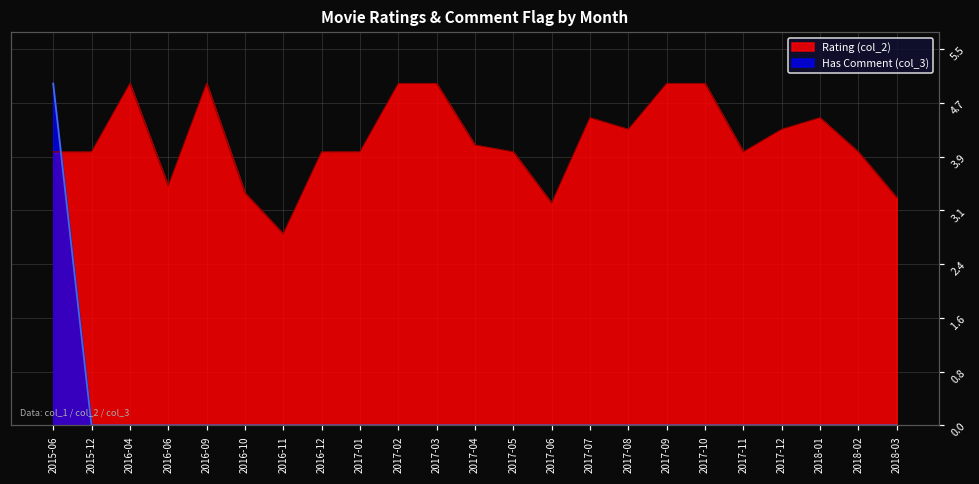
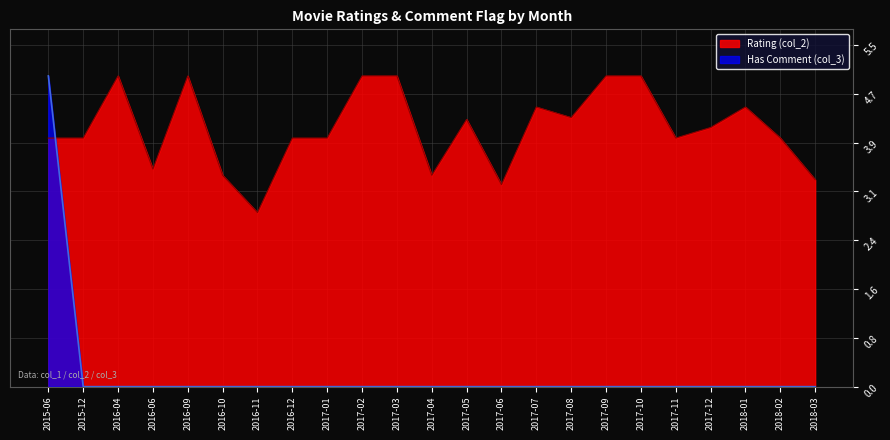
  {
    "Rating (col_2)": {
      "2015-06": 4.0,
      "2015-12": 4.0,
      "2016-04": 5.0,
      "2016-06": 3.5,
      "2016-09": 5.0,
      "2016-10": 3.4,
      "2016-11": 2.8,
      "2016-12": 4.0,
      "2017-01": 4.0,
      "2017-02": 5.0,
      "2017-03": 5.0,
-     "2017-04": 4.1,
-     "2017-05": 4.0,
+     "2017-04": 3.4,
+     "2017-05": 4.3,
      "2017-06": 3.3,
      "2017-07": 4.5,
      "2017-08": 4.3,
      "2017-09": 5.0,
      "2017-10": 5.0,
      "2017-11": 4.0,
-     "2017-12": 4.3,
+     "2017-12": 4.2,
      "2018-01": 4.5,
      "2018-02": 4.0,
      "2018-03": 3.3
    },
    "Has Comment (col_3)": {
      "2015-06": 5.0,
      "2016-06": 0.0,
      "2016-09": 0.0,
      "2016-10": 0.0,
      "2016-11": 0.0,
      "2016-12": 0.0,
      "2017-01": 0.0,
      "2017-02": 0.0,
      "2017-03": 0.0,
      "2017-04": 0.0,
      "2017-05": 0.0,
      "2017-06": 0.0,
      "2017-07": 0.0,
      "2017-08": 0.0,
      "2017-09": 0.0,
      "2017-10": 0.0,
      "2017-11": 0.0,
      "2017-12": 0.0,
      "2018-01": 0.0,
      "2018-02": 0.0,
      "2018-03": 0.0
    }
  }
